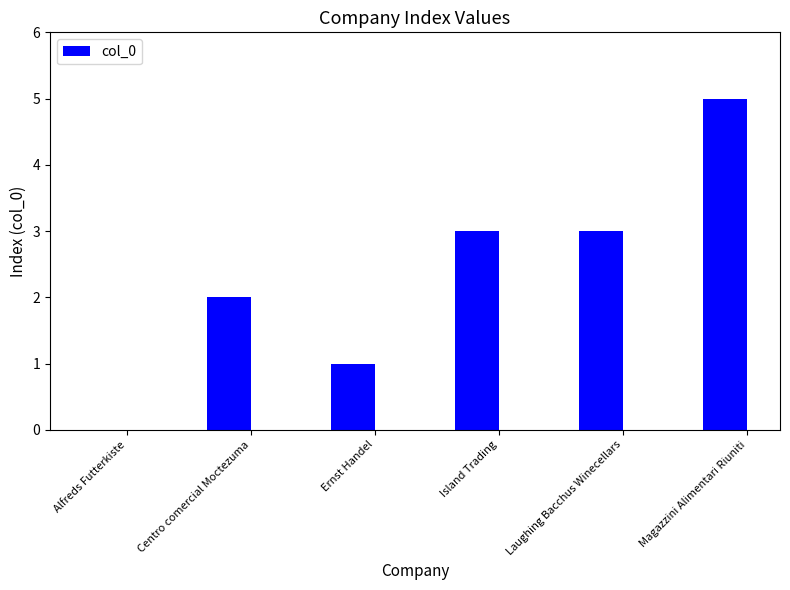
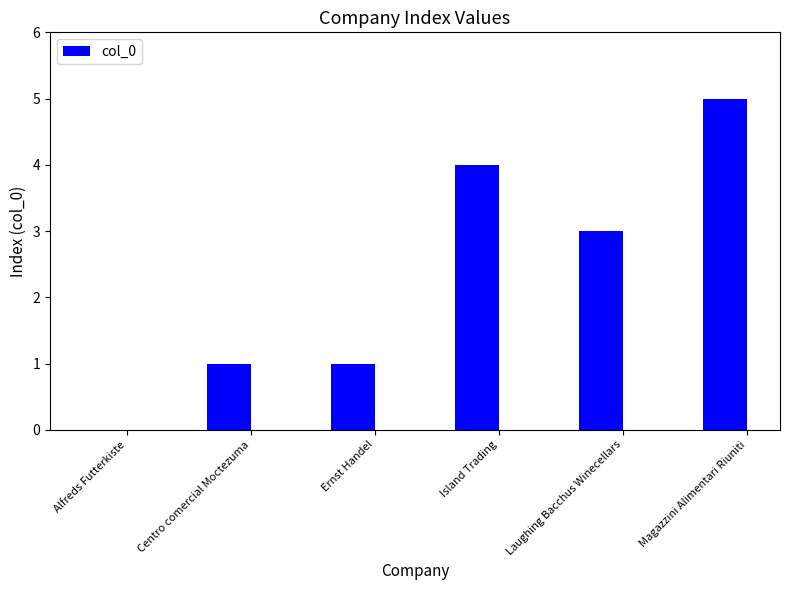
  {
    "Alfreds Futterkiste": 0,
-   "Centro comercial Moctezuma": 2,
+   "Centro comercial Moctezuma": 1,
    "Ernst Handel": 1,
-   "Island Trading": 3,
+   "Island Trading": 4,
    "Laughing Bacchus Winecellars": 3,
    "Magazzini Alimentari Riuniti": 5
  }
